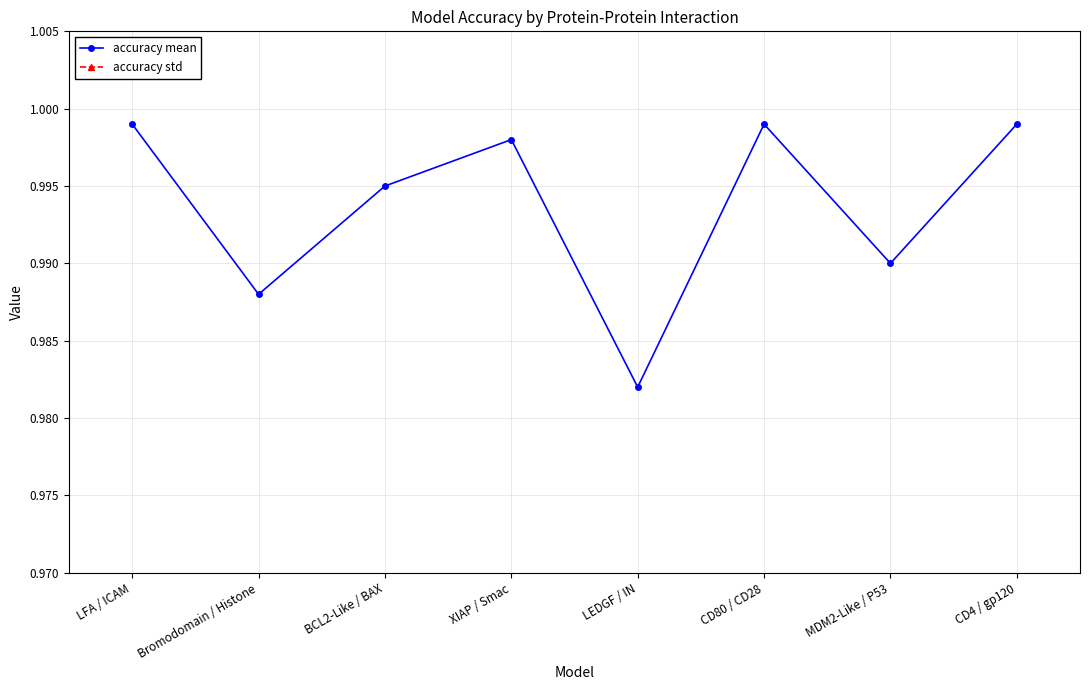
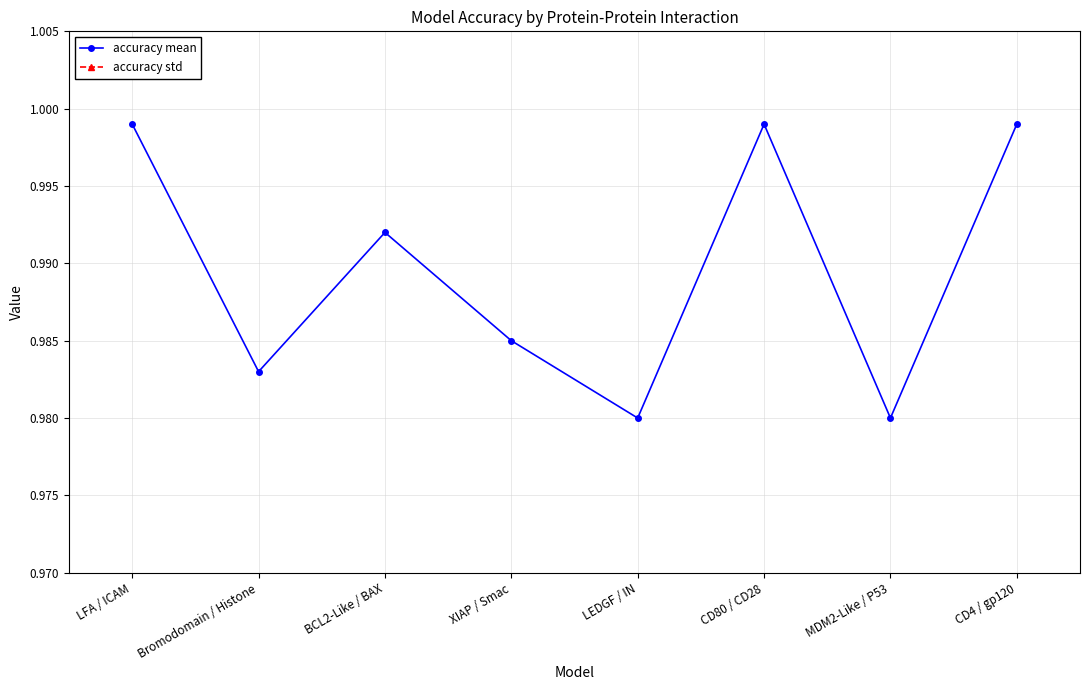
  {
    "accuracy mean": {
      "LFA / ICAM": 0.999,
-     "Bromodomain / Histone": 0.988,
-     "BCL2-Like / BAX": 0.995,
-     "XIAP / Smac": 0.998,
-     "LEDGF / IN": 0.982,
+     "Bromodomain / Histone": 0.983,
+     "BCL2-Like / BAX": 0.992,
+     "XIAP / Smac": 0.985,
+     "LEDGF / IN": 0.980,
      "CD80 / CD28": 0.999,
-     "MDM2-Like / P53": 0.99,
+     "MDM2-Like / P53": 0.98,
      "CD4 / gp120": 0.999
    }
  }
